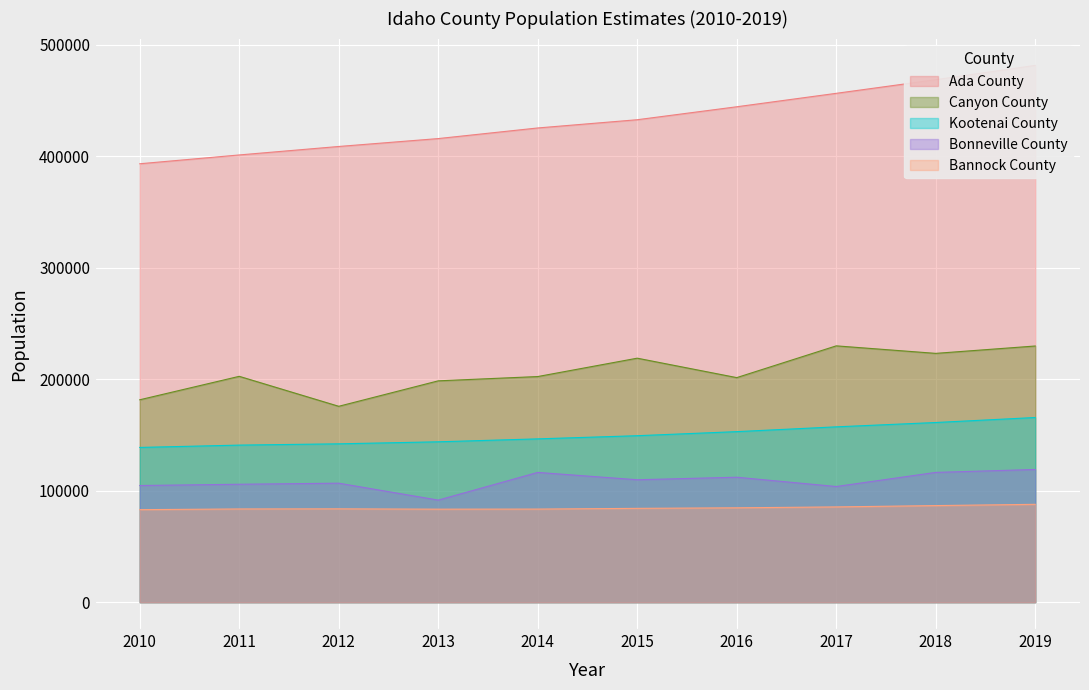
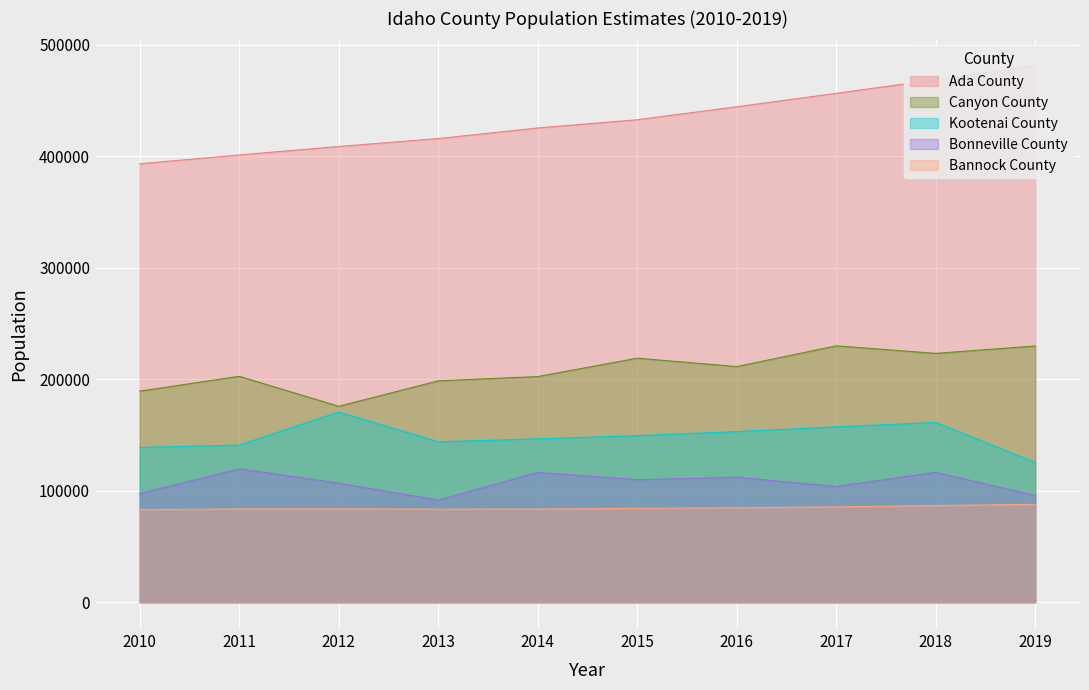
  {
    "Canyon County": {
-     "2010": 182000,
+     "2010": 189000,
      "2011": 203000,
      "2012": 176000,
      "2013": 199000,
      "2014": 202000,
      "2015": 219000,
-     "2016": 201000,
+     "2016": 211000,
      "2017": 230000,
      "2018": 223000,
      "2019": 230000
    },
    "Kootenai County": {
      "2010": 139000,
      "2011": 141000,
-     "2012": 142000,
+     "2012": 171000,
      "2013": 144000,
      "2014": 147000,
      "2015": 149000,
      "2016": 153000,
      "2017": 157000,
      "2018": 161000,
-     "2019": 166000
+     "2019": 125000
    },
    "Bonneville County": {
-     "2010": 105000,
-     "2011": 106000,
+     "2010": 97000,
+     "2011": 120000,
      "2012": 107000,
      "2013": 92000,
      "2014": 116000,
      "2015": 110000,
      "2016": 112000,
      "2017": 104000,
      "2018": 116000,
-     "2019": 119000
+     "2019": 96000
    }
  }
